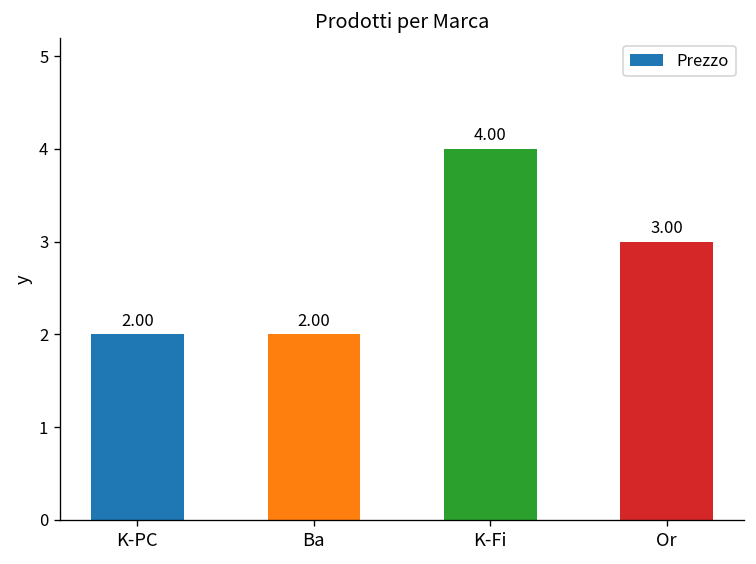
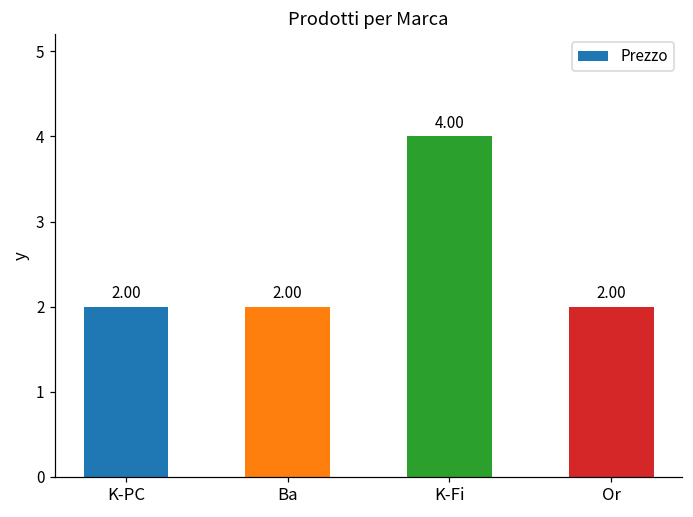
  {
    "K-PC": 2.00,
    "Ba": 2.00,
    "K-Fi": 4.00,
-   "Or": 3.00
+   "Or": 2.00
  }
